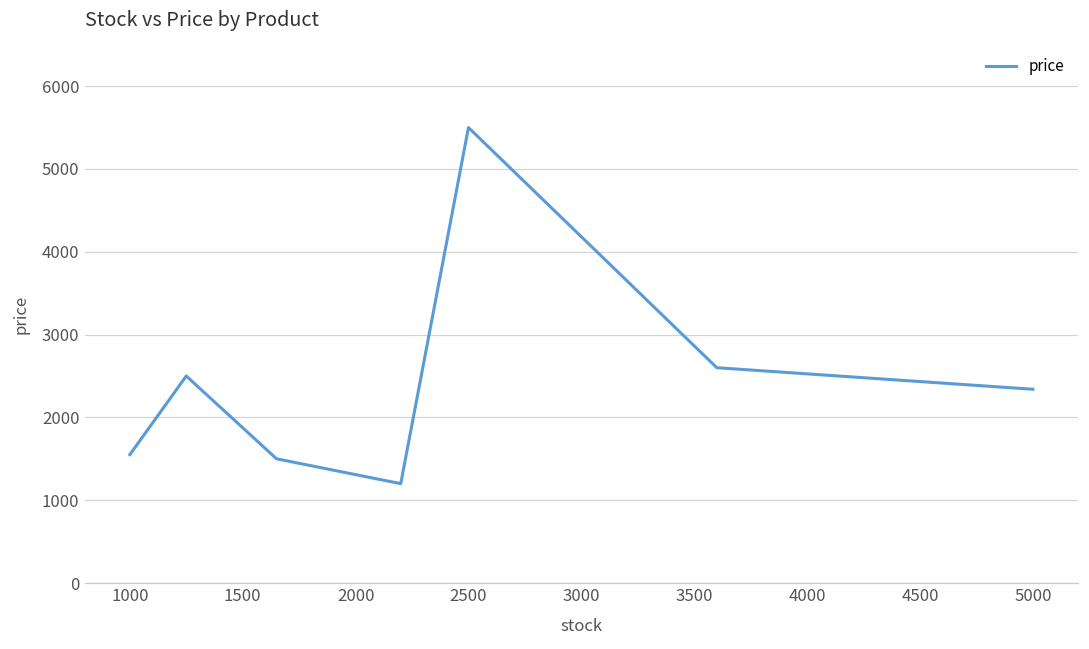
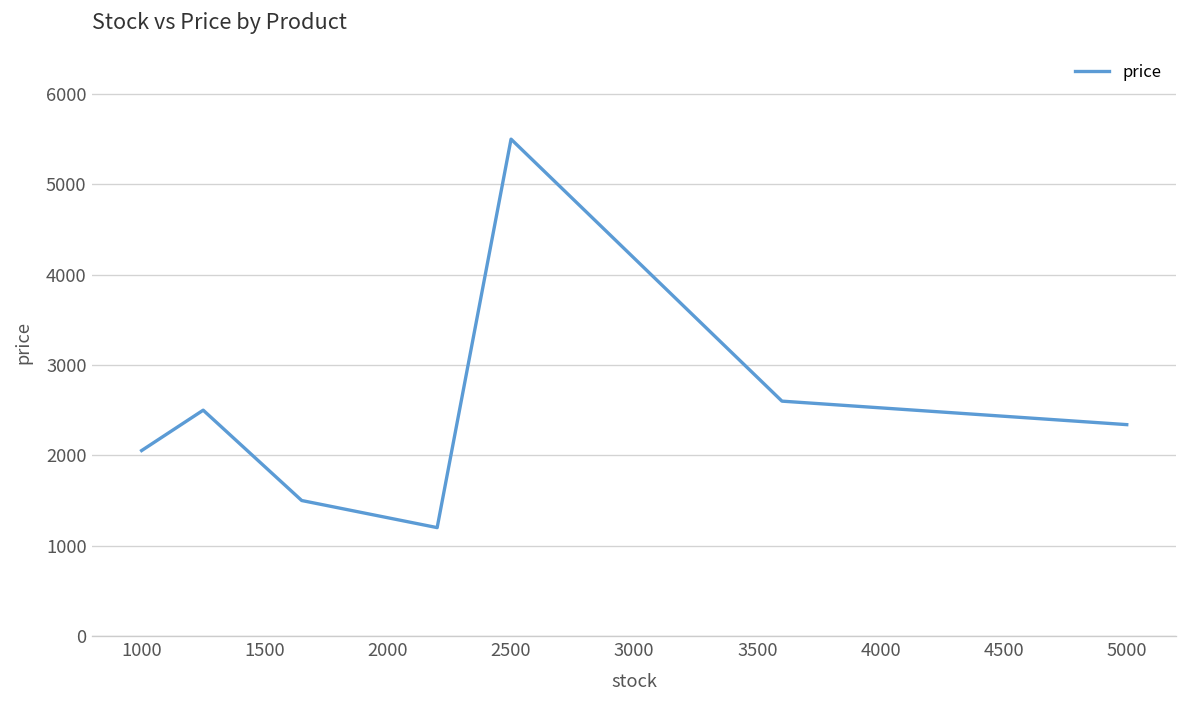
  {
-   "1000": 1600,
+   "1000": 2100,
    "2500": 5500,
    "5000": 2300
  }
